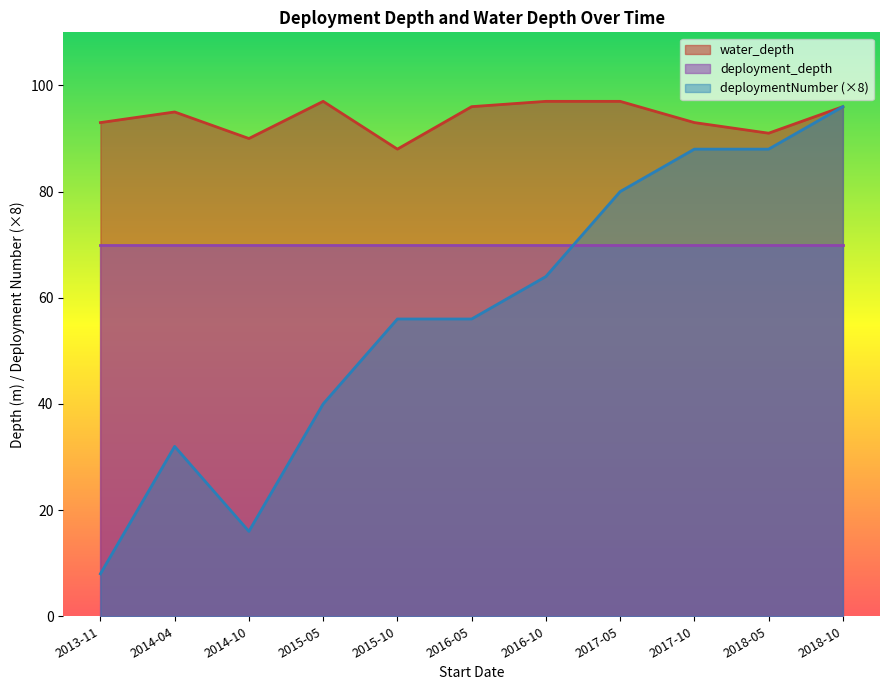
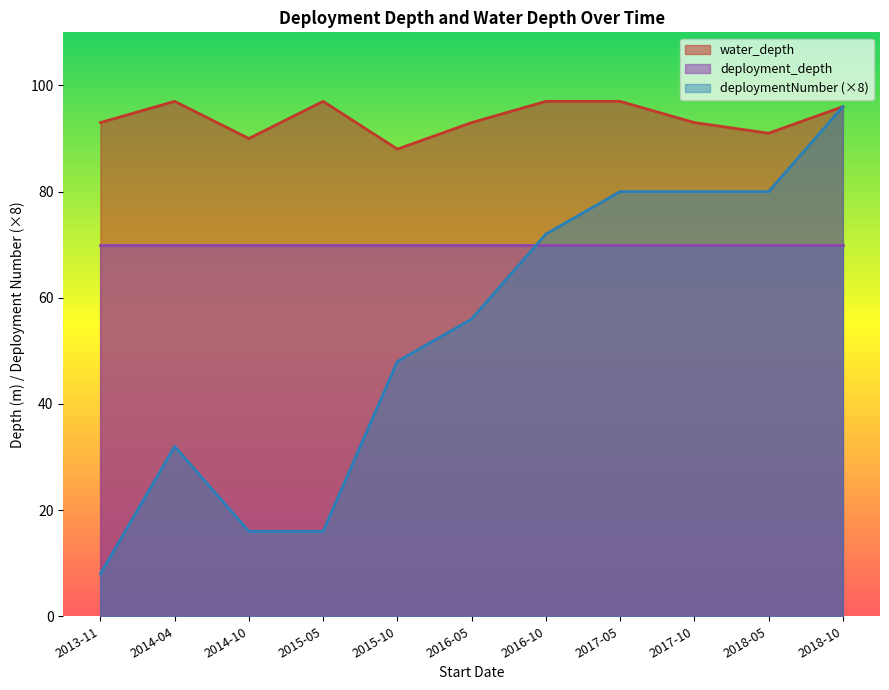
  {
    "water_depth": {
      "2013-11": 93,
-     "2014-04": 95,
+     "2014-04": 97,
      "2014-10": 90,
      "2015-05": 97,
      "2015-10": 88,
-     "2016-05": 96,
+     "2016-05": 93,
      "2016-10": 97,
      "2017-05": 97,
      "2017-10": 93,
      "2018-05": 91
    },
    "deployment_depth": {
      "2013-11": 70,
      "2014-04": 70,
      "2014-10": 70,
      "2015-05": 70,
      "2015-10": 70,
      "2016-05": 70,
      "2016-10": 70,
      "2017-05": 70,
      "2017-10": 70,
      "2018-05": 70,
      "2018-10": 70
    },
    "deploymentNumber (×8)": {
      "2013-11": 8,
      "2014-04": 32,
      "2014-10": 16,
-     "2015-05": 40,
-     "2015-10": 56,
+     "2015-05": 16,
+     "2015-10": 48,
      "2016-05": 56,
-     "2016-10": 64,
+     "2016-10": 72,
      "2017-05": 80,
-     "2017-10": 88,
-     "2018-05": 88
+     "2017-10": 80,
+     "2018-05": 80
    }
  }
